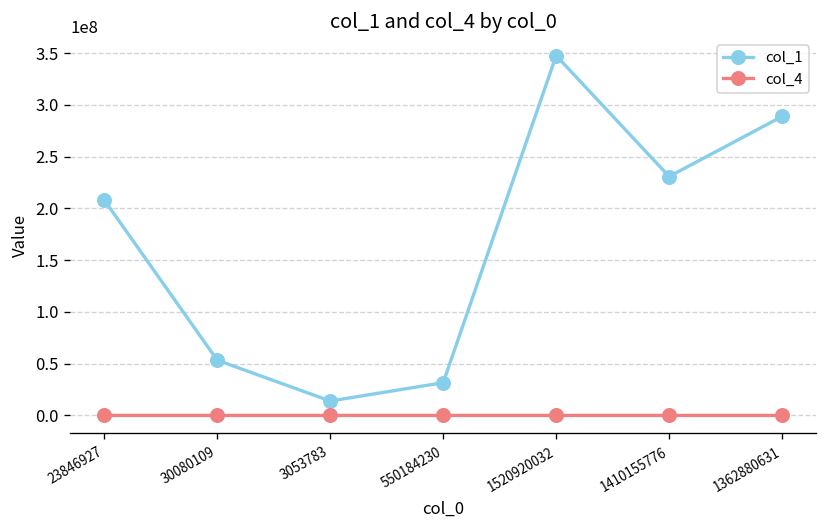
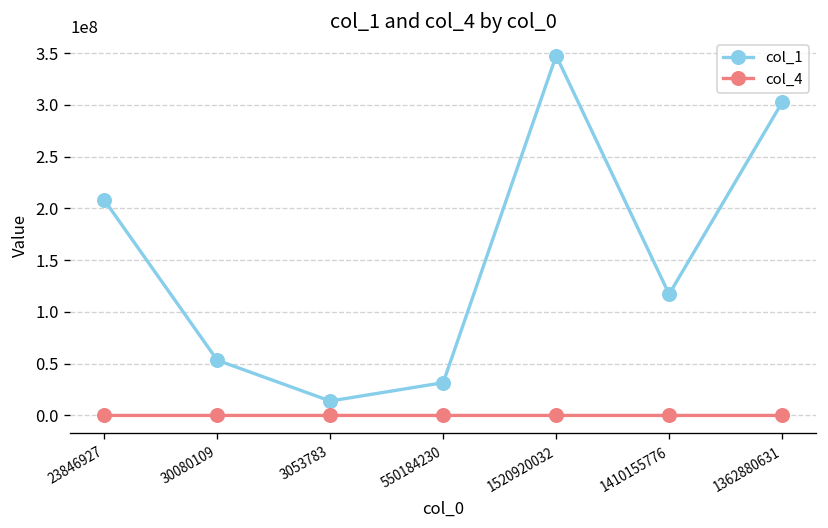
  {
    "col_1": {
      "23846927": 210000000,
      "30080109": 50000000,
      "3053783": 10000000,
      "550184230": 30000000,
      "1520920032": 350000000,
-     "1410155776": 230000000,
-     "1362880631": 290000000
+     "1410155776": 120000000,
+     "1362880631": 300000000
    },
    "col_4": {
      "23846927": 0,
      "30080109": 0,
      "3053783": 0,
      "550184230": 0,
      "1520920032": 0,
      "1410155776": 0,
      "1362880631": 0
    }
  }
